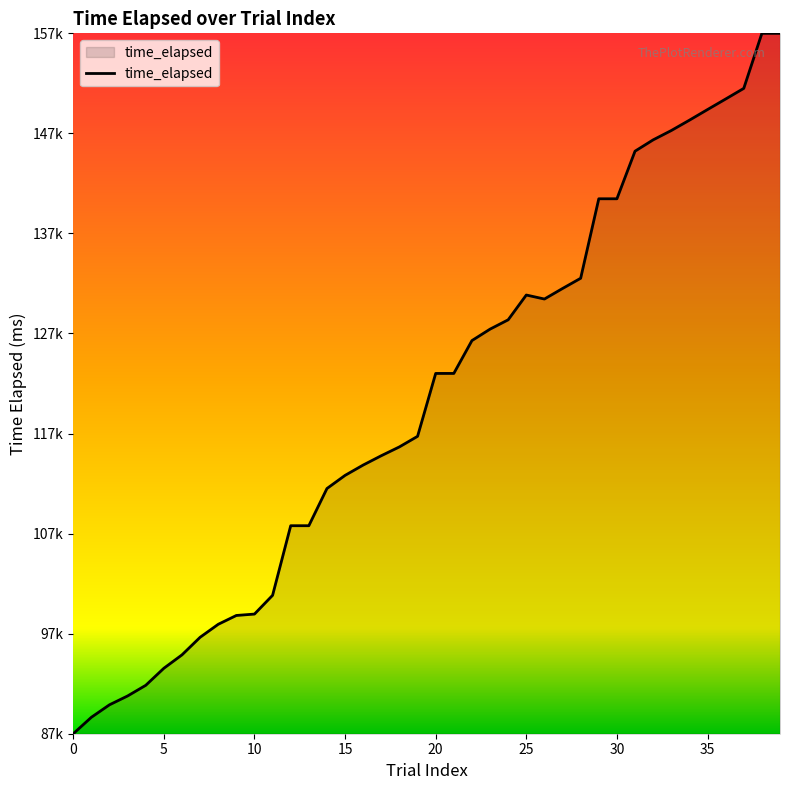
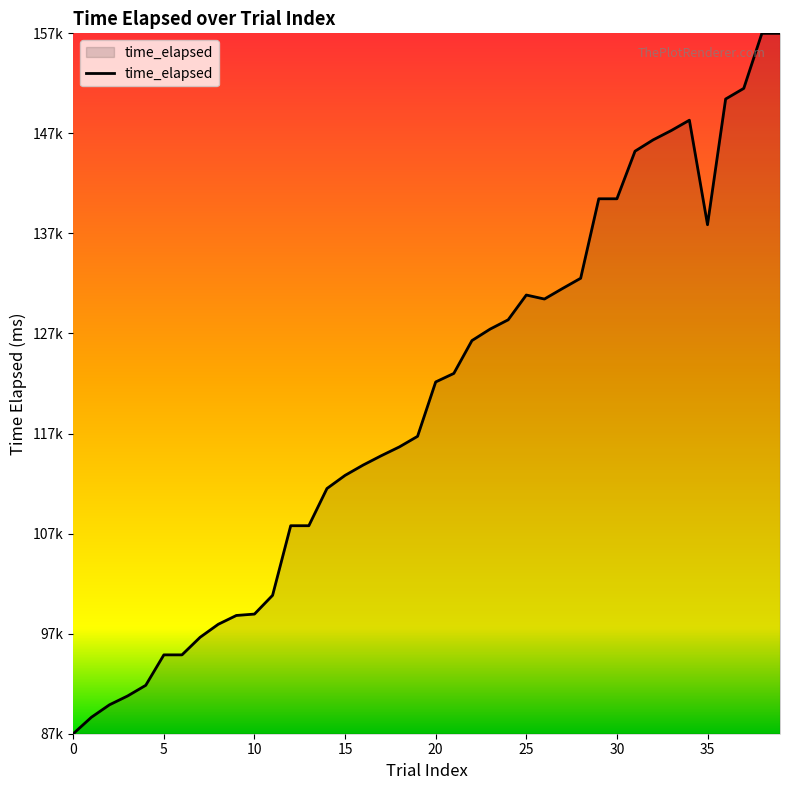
  {
    "0": 87300,
-   "5": 93900,
+   "5": 95200,
    "10": 99300,
    "15": 113100,
-   "20": 123200,
+   "20": 122400,
    "25": 131100,
    "30": 140600,
-   "35": 149500
+   "35": 138100
  }
